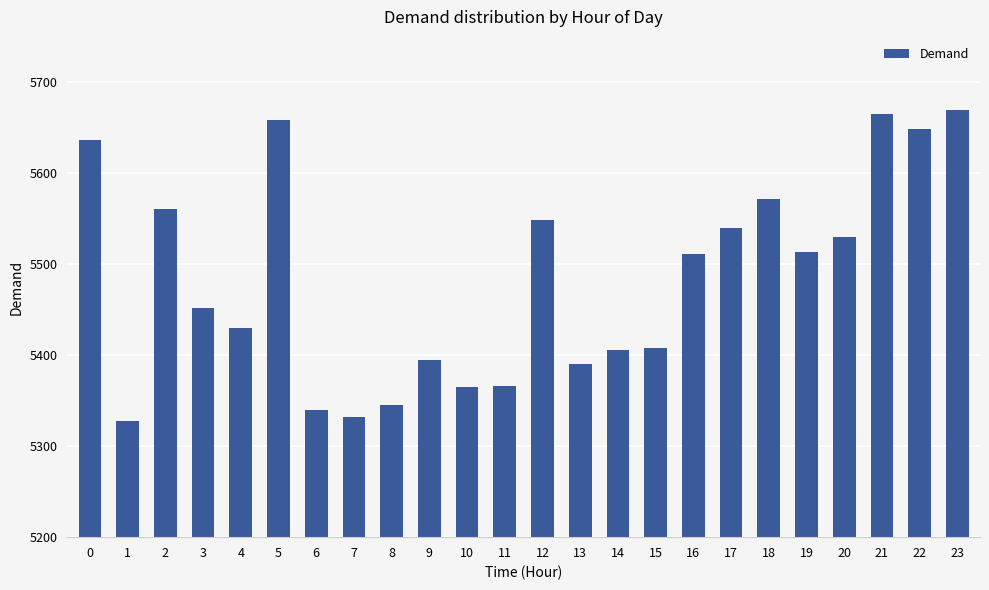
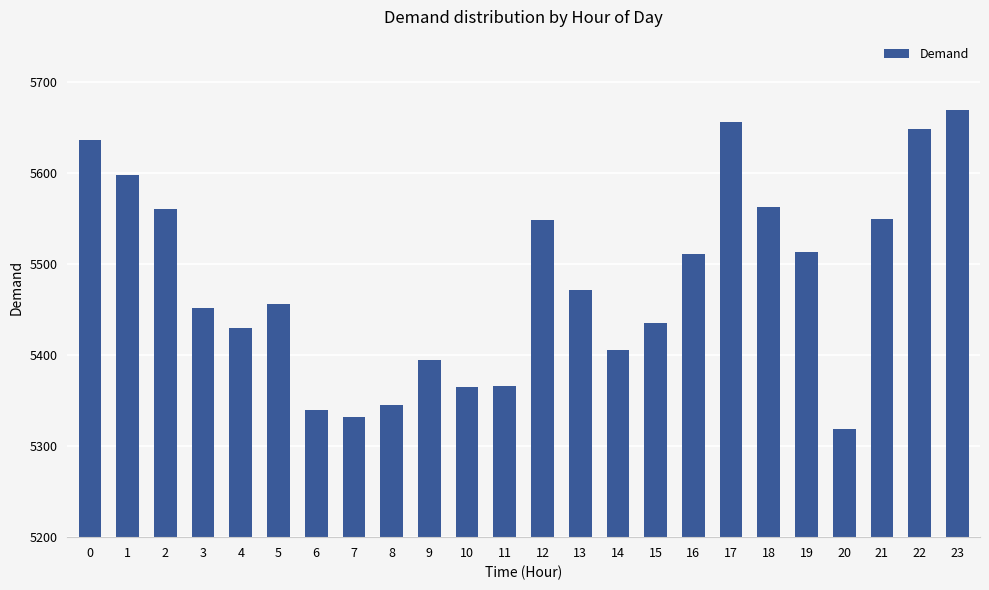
  {
    "0": 5640,
-   "1": 5330,
+   "1": 5600,
    "2": 5560,
    "3": 5450,
    "4": 5430,
-   "5": 5660,
+   "5": 5460,
    "6": 5340,
    "7": 5330,
    "8": 5350,
    "9": 5390,
    "10": 5370,
    "11": 5370,
    "12": 5550,
-   "13": 5390,
+   "13": 5470,
    "14": 5410,
-   "15": 5410,
+   "15": 5440,
    "16": 5510,
-   "17": 5540,
-   "18": 5570,
+   "17": 5660,
+   "18": 5560,
    "19": 5510,
-   "20": 5530,
-   "21": 5670,
+   "20": 5320,
+   "21": 5550,
    "22": 5650,
    "23": 5670
  }
